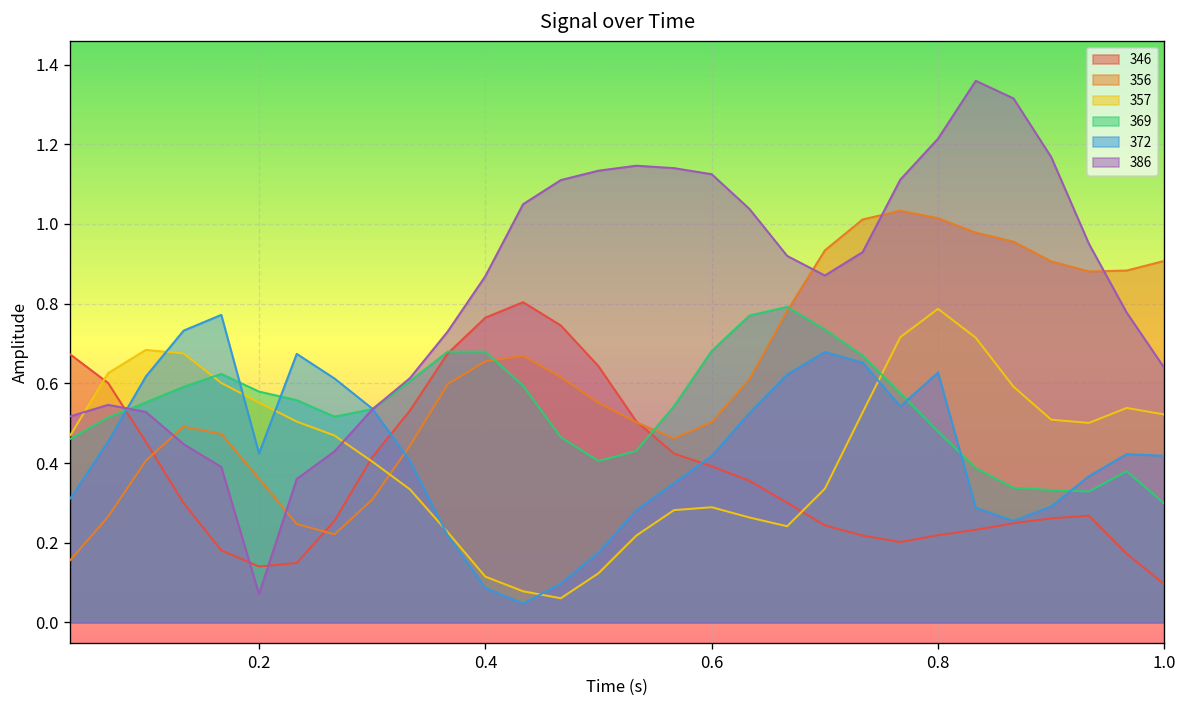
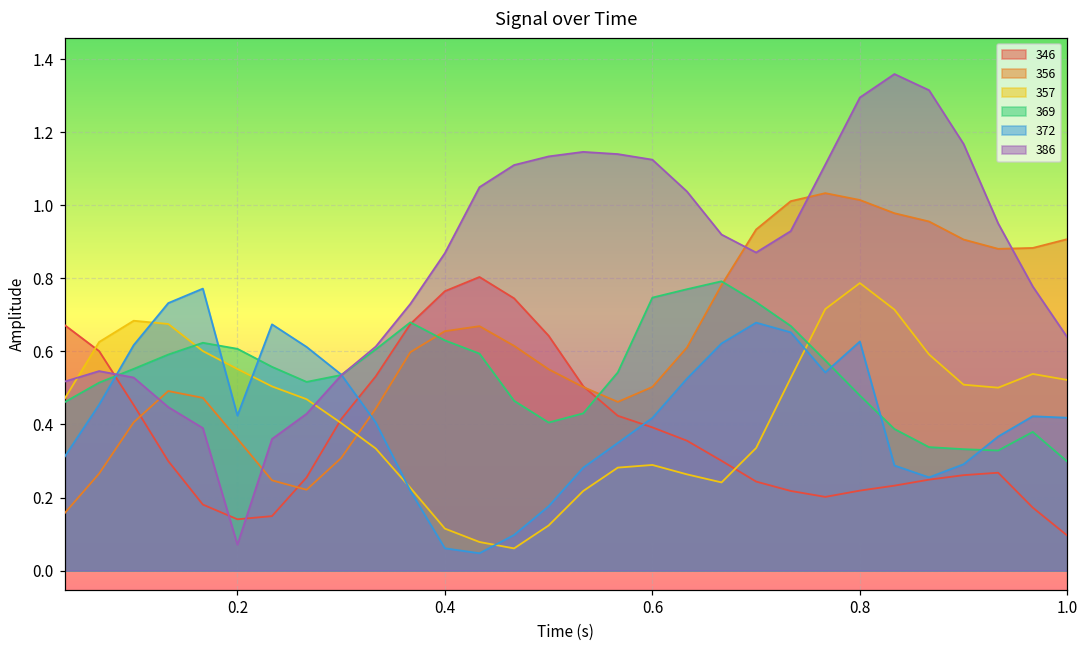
  {
    "369": {
-     "0.2": 0.58,
-     "0.4": 0.68,
-     "0.6": 0.68,
+     "0.2": 0.61,
+     "0.4": 0.63,
+     "0.6": 0.75,
      "0.8": 0.48,
      "1.0": 0.30
    },
    "372": {
      "0.2": 0.42,
-     "0.4": 0.09,
+     "0.4": 0.06,
      "0.6": 0.42,
      "0.8": 0.63,
      "1.0": 0.42
    },
    "386": {
      "0.2": 0.07,
      "0.4": 0.87,
      "0.6": 1.12,
-     "0.8": 1.21,
+     "0.8": 1.29,
      "1.0": 0.64
    }
  }
